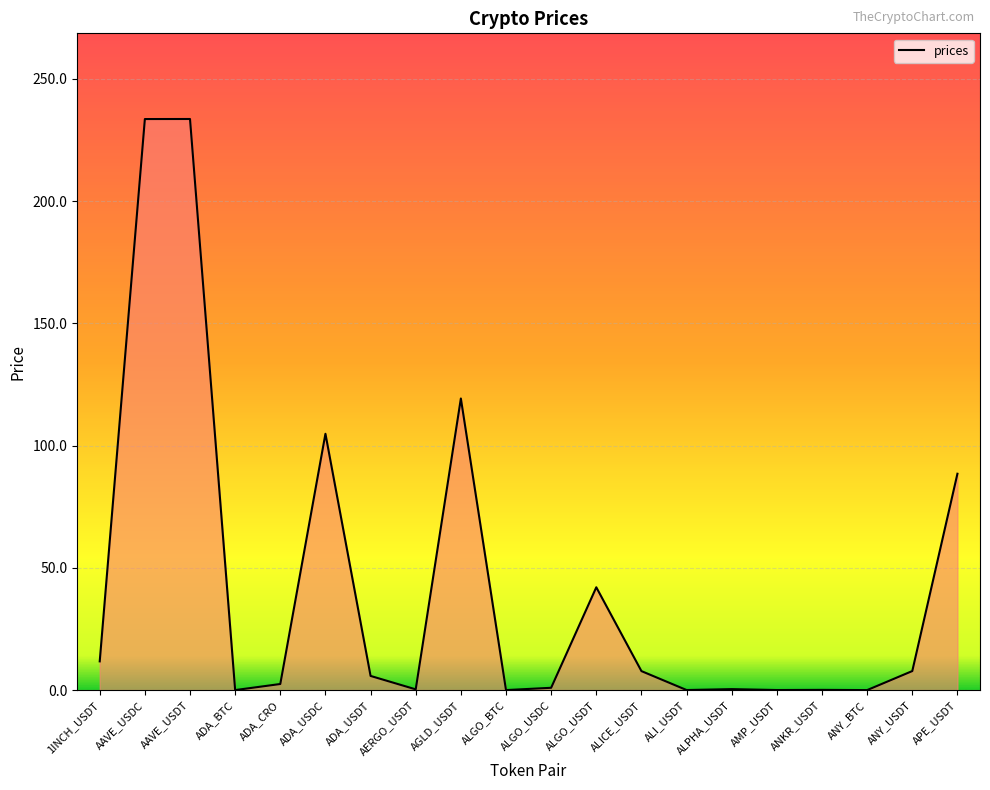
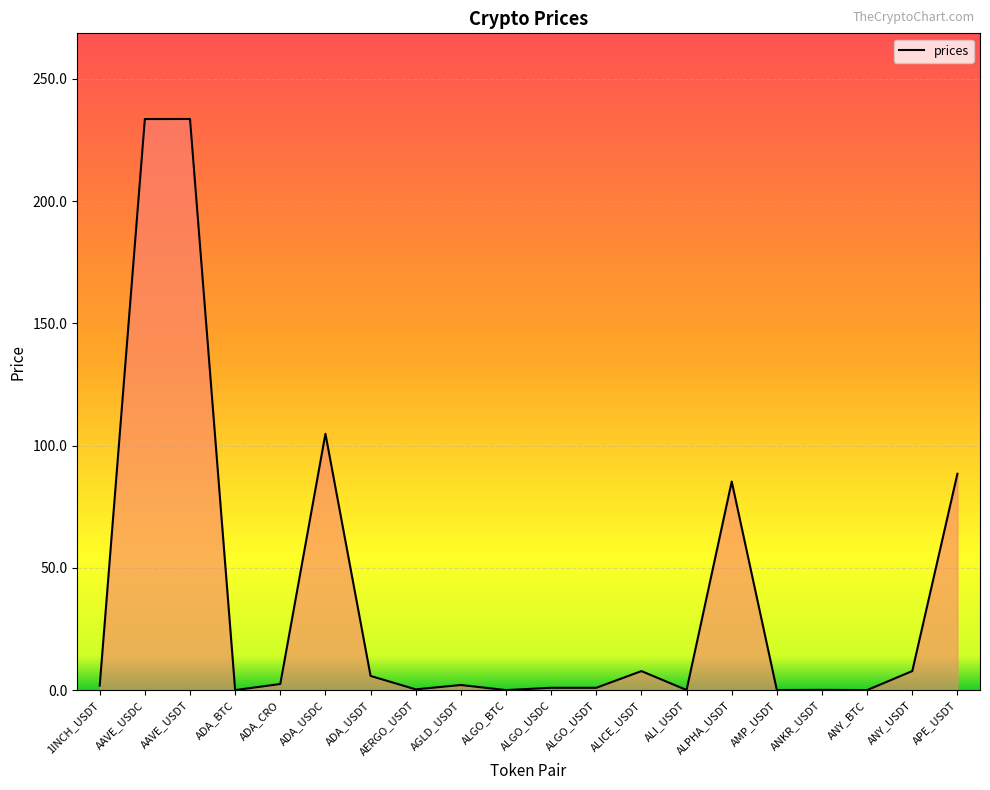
  {
-   "1INCH_USDT": 12,
+   "1INCH_USDT": 2,
    "AAVE_USDC": 234,
    "AAVE_USDT": 234,
    "ADA_BTC": 0,
    "ADA_CRO": 2,
    "ADA_USDC": 105,
    "ADA_USDT": 6,
    "AERGO_USDT": 0,
-   "AGLD_USDT": 119,
+   "AGLD_USDT": 2,
    "ALGO_BTC": 0,
    "ALGO_USDC": 1,
-   "ALGO_USDT": 42,
+   "ALGO_USDT": 1,
    "ALICE_USDT": 8,
    "ALI_USDT": 0,
-   "ALPHA_USDT": 0,
+   "ALPHA_USDT": 85,
    "AMP_USDT": 0,
    "ANKR_USDT": 0,
    "ANY_BTC": 0,
    "ANY_USDT": 8,
    "APE_USDT": 88
  }
